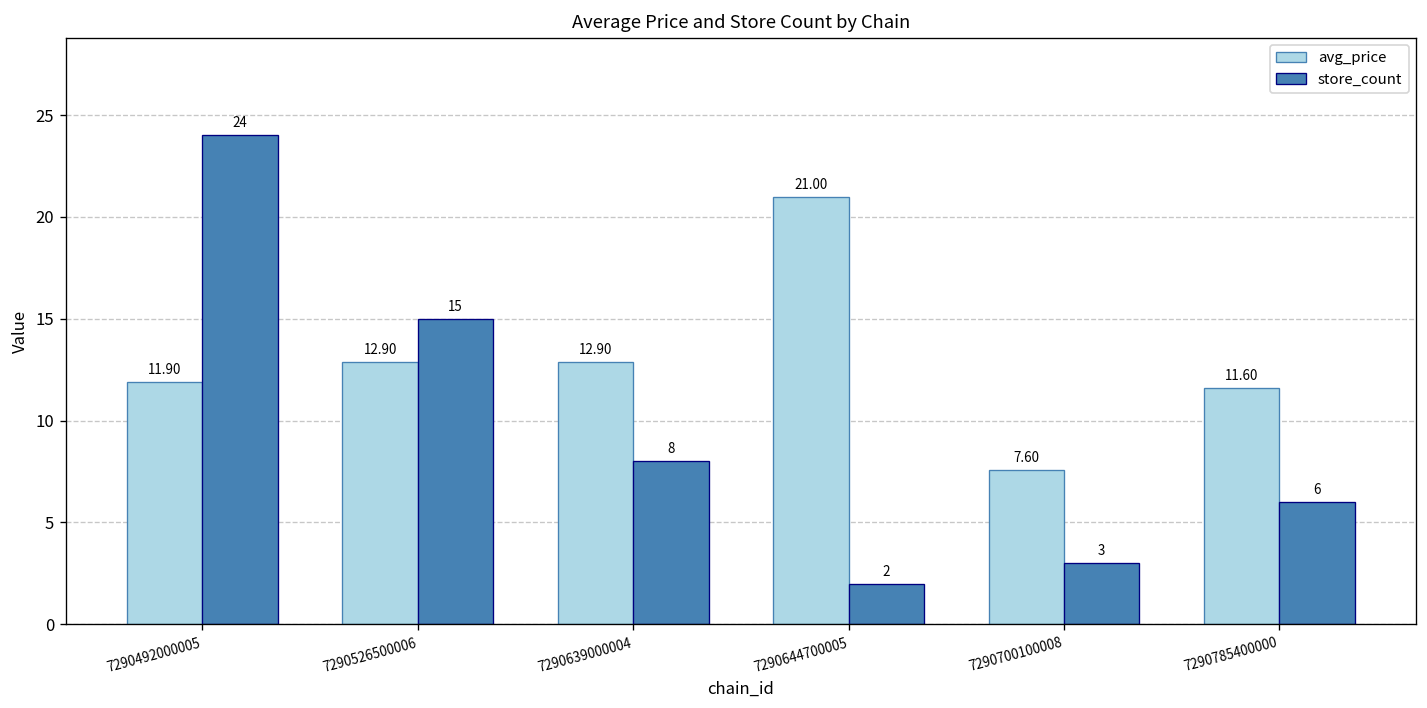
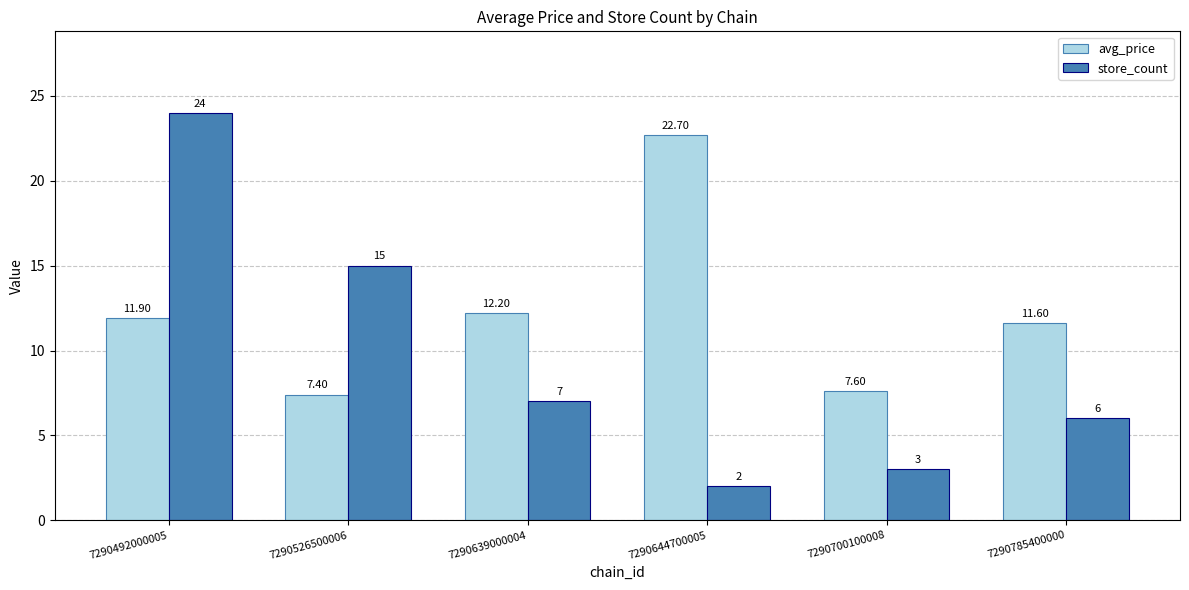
  {
    "avg_price": {
      "7290492000005": 11.90,
-     "7290526500006": 12.90,
-     "7290639000004": 12.90,
-     "7290644700005": 21.00,
+     "7290526500006": 7.40,
+     "7290639000004": 12.20,
+     "7290644700005": 22.70,
      "7290700100008": 7.60,
      "7290785400000": 11.60
    },
    "store_count": {
      "7290492000005": 24,
      "7290526500006": 15,
-     "7290639000004": 8,
+     "7290639000004": 7,
      "7290644700005": 2,
      "7290700100008": 3,
      "7290785400000": 6
    }
  }
